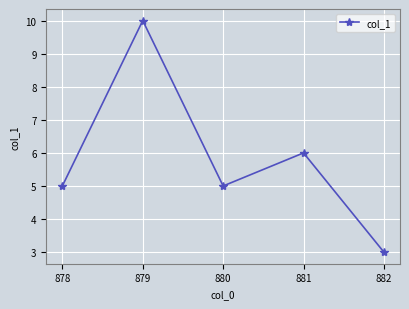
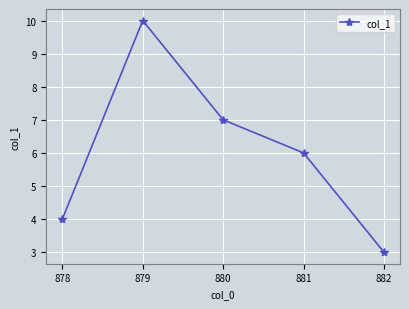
  {
-   "878": 5,
+   "878": 4,
    "879": 10,
-   "880": 5,
+   "880": 7,
    "881": 6,
    "882": 3
  }
